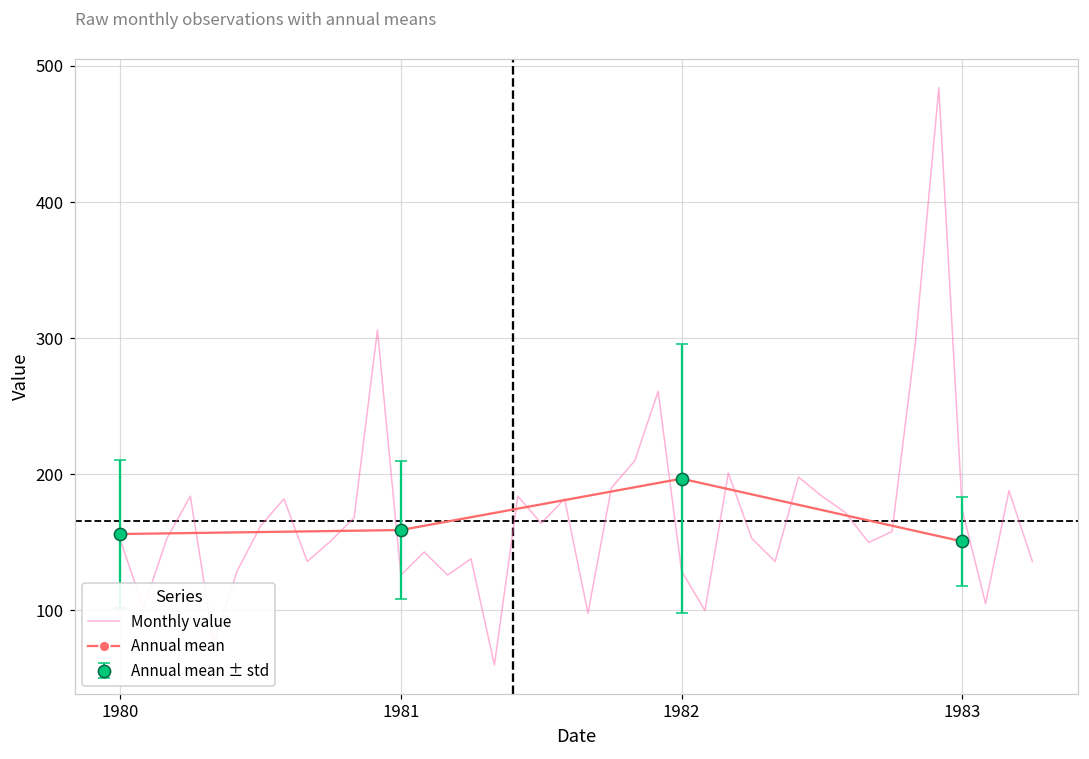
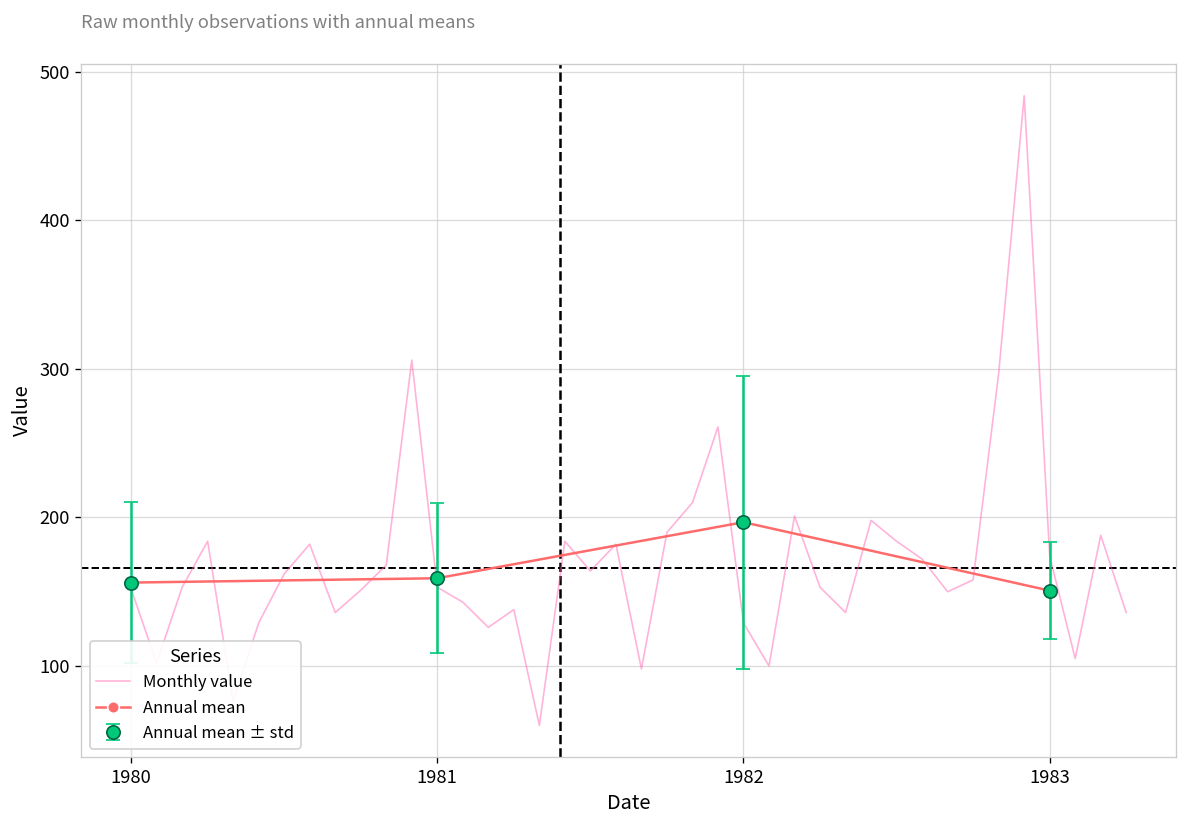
  {
    "Monthly value": {
      "1980": 152,
-     "1981": 126,
+     "1981": 153,
      "1982": 129,
      "1983": 174
    },
    "Annual mean": {
      "1980": 156,
      "1981": 159,
      "1982": 197,
      "1983": 151
    }
  }
